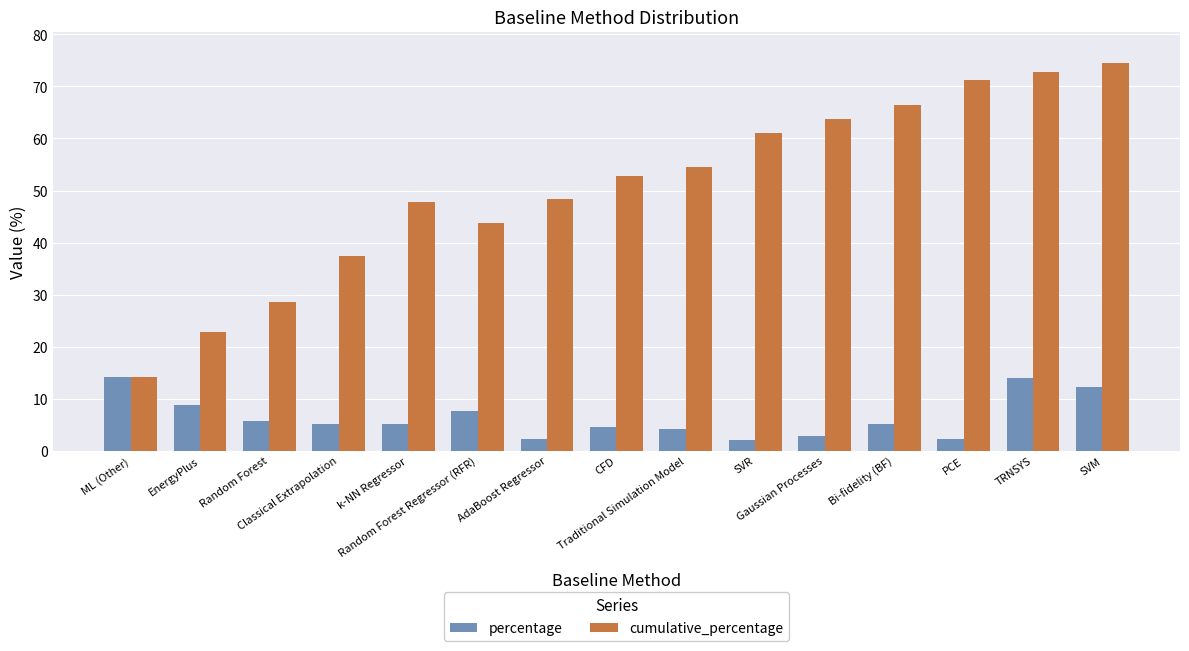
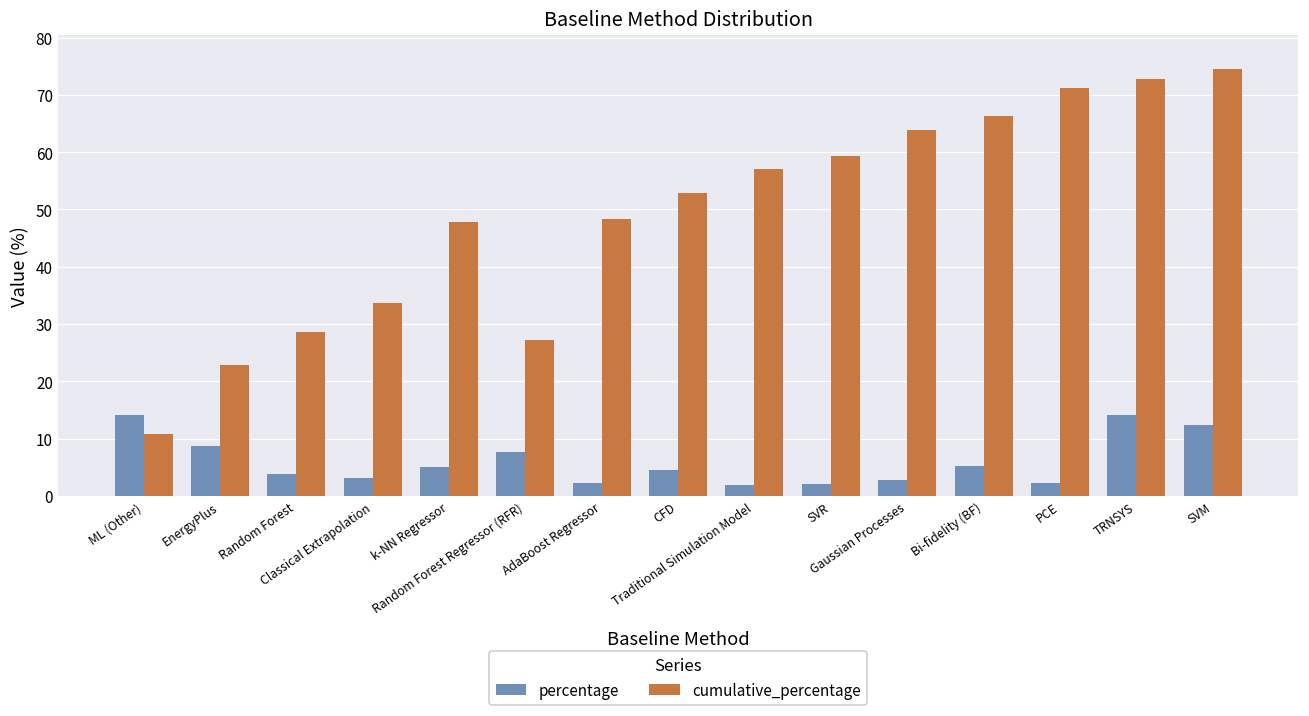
  {
    "percentage": {
      "ML (Other)": 14,
      "EnergyPlus": 9,
-     "Random Forest": 6,
-     "Classical Extrapolation": 5,
+     "Random Forest": 4,
+     "Classical Extrapolation": 3,
      "k-NN Regressor": 5,
      "Random Forest Regressor (RFR)": 8,
      "AdaBoost Regressor": 2,
      "CFD": 5,
-     "Traditional Simulation Model": 4,
+     "Traditional Simulation Model": 2,
      "SVR": 2,
      "Gaussian Processes": 3,
      "Bi-fidelity (BF)": 5,
      "PCE": 2,
      "TRNSYS": 14,
      "SVM": 12
    },
    "cumulative_percentage": {
-     "ML (Other)": 14,
+     "ML (Other)": 11,
      "EnergyPlus": 23,
      "Random Forest": 29,
-     "Classical Extrapolation": 37,
+     "Classical Extrapolation": 34,
      "k-NN Regressor": 48,
-     "Random Forest Regressor (RFR)": 44,
+     "Random Forest Regressor (RFR)": 27,
      "AdaBoost Regressor": 48,
      "CFD": 53,
-     "Traditional Simulation Model": 54,
-     "SVR": 61,
+     "Traditional Simulation Model": 57,
+     "SVR": 59,
      "Gaussian Processes": 64,
      "Bi-fidelity (BF)": 66,
      "PCE": 71,
      "TRNSYS": 73,
      "SVM": 75
    }
  }
